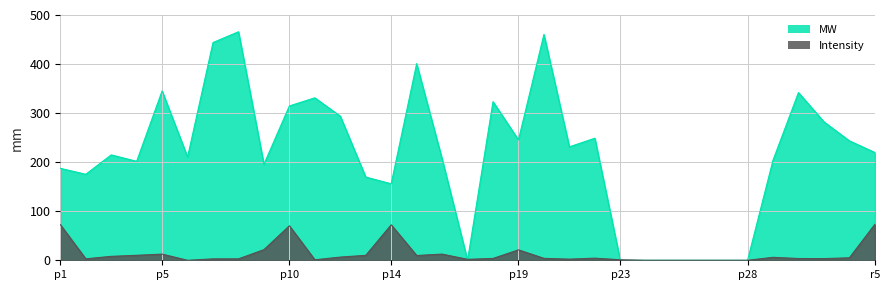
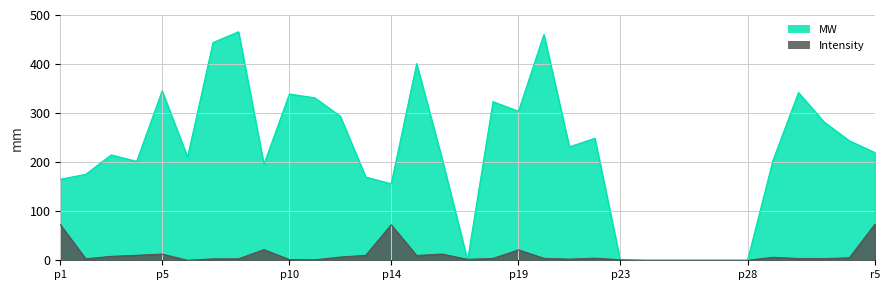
  {
    "MW": {
-     "p1": 190,
+     "p1": 170,
      "p5": 350,
-     "p10": 310,
+     "p10": 340,
      "p14": 160,
-     "p19": 250,
+     "p19": 300,
      "r5": 220
    },
    "Intensity": {
      "p1": 70,
      "p5": 10,
-     "p10": 70,
+     "p10": 0,
      "p14": 70,
      "p19": 20,
      "r5": 70
    }
  }
